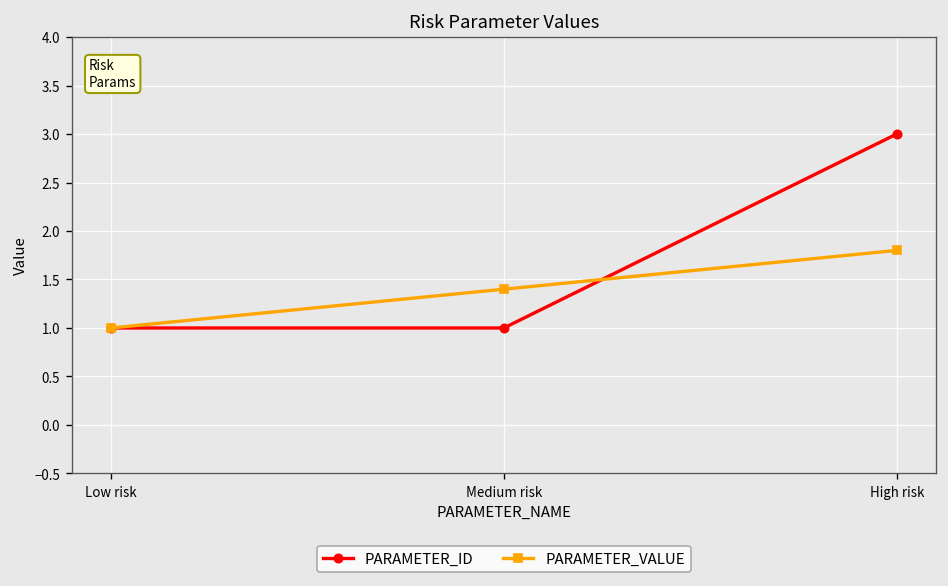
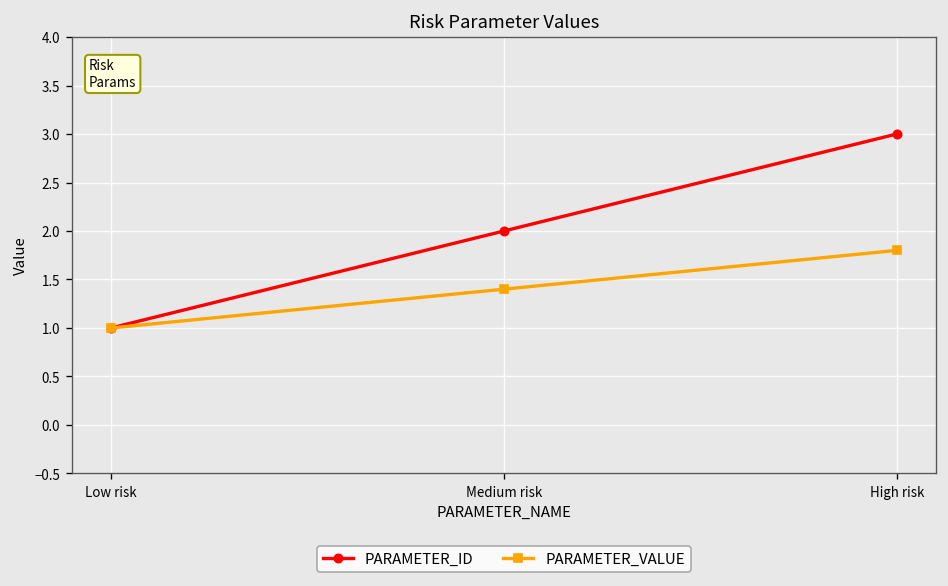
  {
    "PARAMETER_ID": {
-     "Medium risk": 1,
+     "Medium risk": 2,
      "High risk": 3
    },
    "PARAMETER_VALUE": {
      "Medium risk": 1.4,
      "High risk": 1.8
    }
  }
